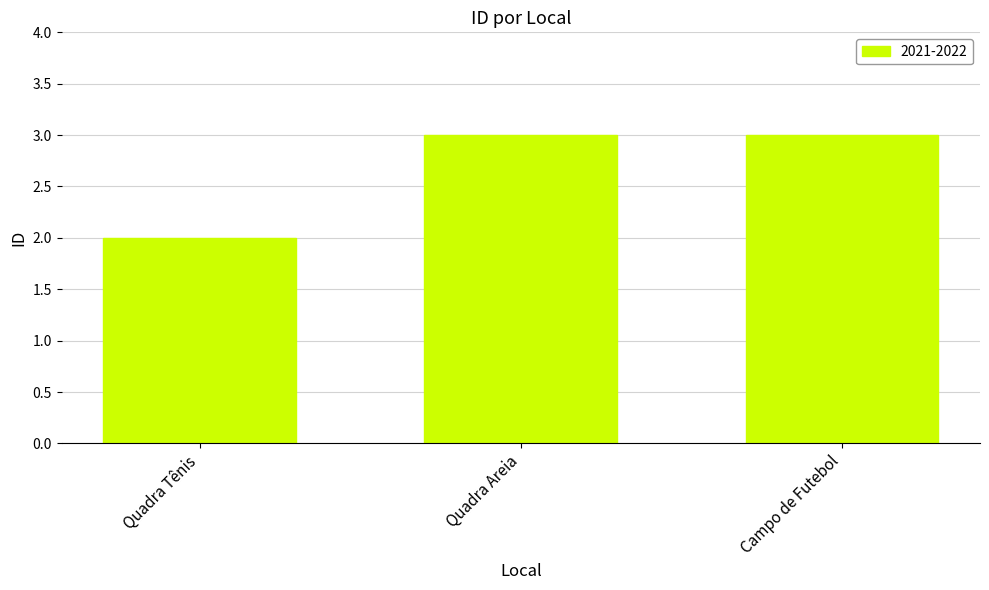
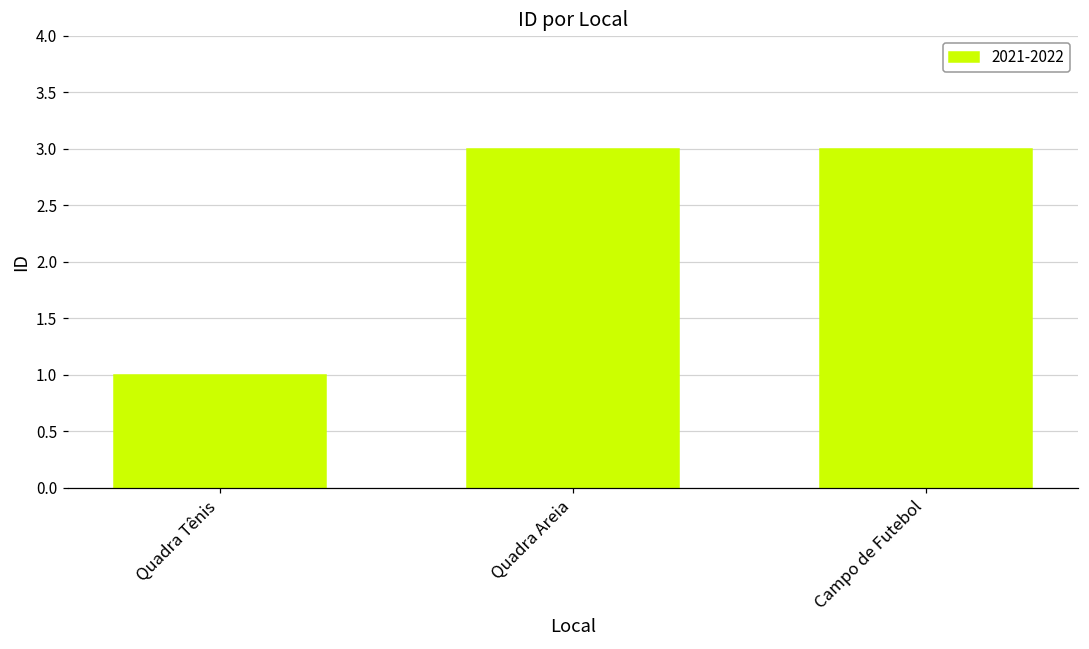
  {
-   "Quadra Tênis": 2,
+   "Quadra Tênis": 1,
    "Quadra Areia": 3,
    "Campo de Futebol": 3
  }
